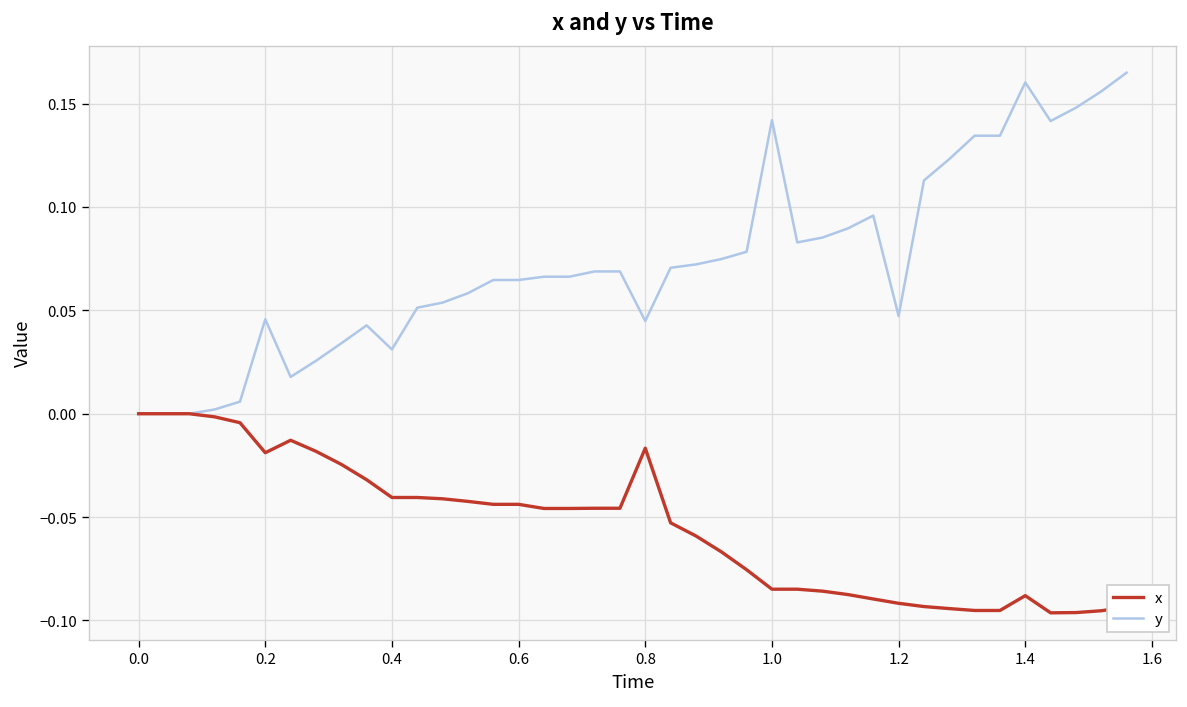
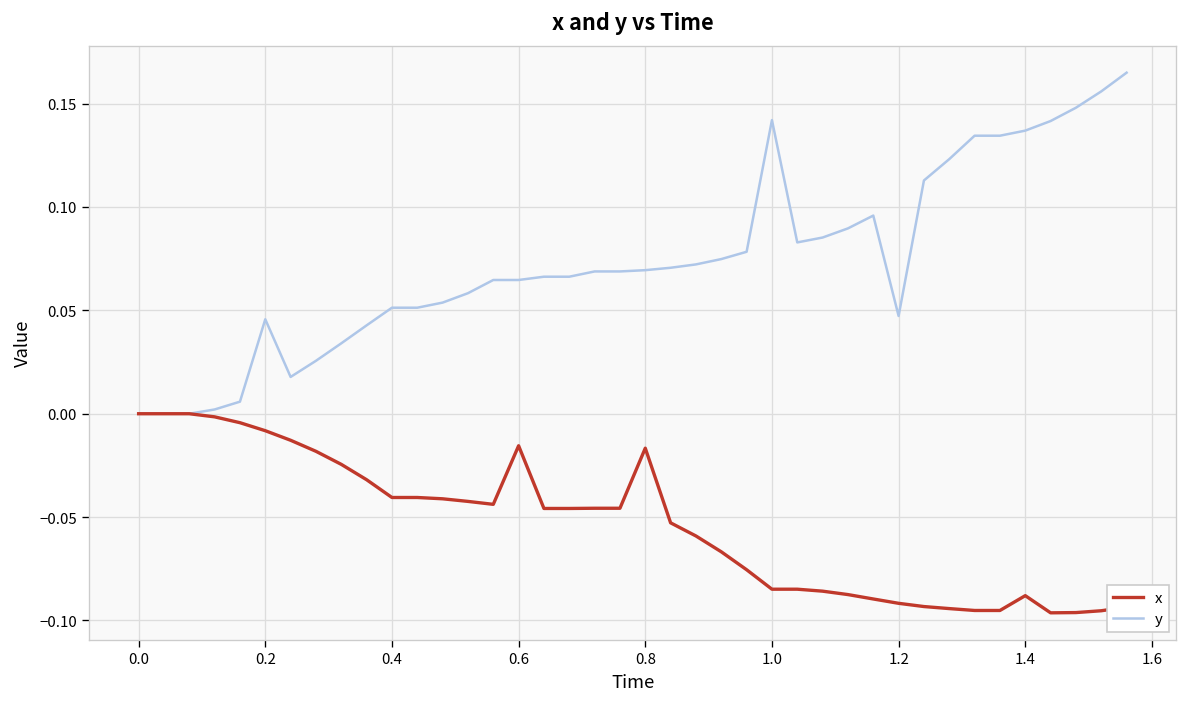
  {
    "x": {
-     "0.2": -0.019,
+     "0.2": -0.008,
      "0.4": -0.041,
-     "0.6": -0.044,
+     "0.6": -0.015,
      "0.8": -0.017,
      "1.0": -0.085,
      "1.2": -0.092,
      "1.4": -0.088
    },
    "y": {
      "0.2": 0.046,
-     "0.4": 0.031,
+     "0.4": 0.051,
      "0.6": 0.065,
-     "0.8": 0.045,
+     "0.8": 0.069,
      "1.0": 0.142,
      "1.2": 0.047,
-     "1.4": 0.160
+     "1.4": 0.137
    }
  }
